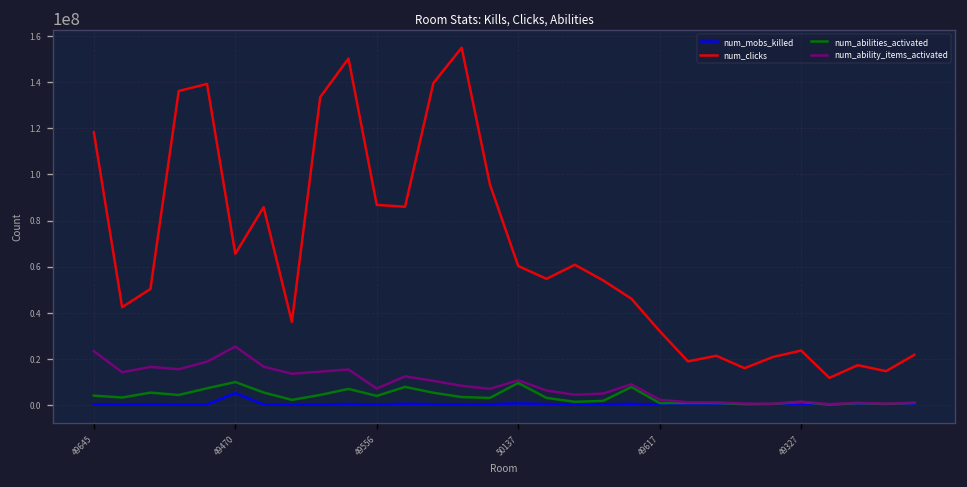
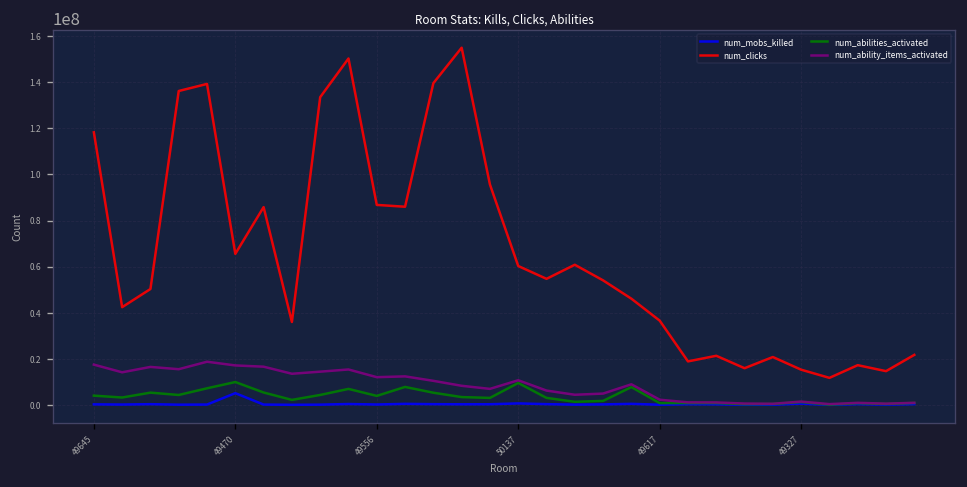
  {
    "num_mobs_killed": {
      "49645": 0,
      "49470": 5000000,
      "49556": 0,
      "50137": 1000000
    },
    "num_clicks": {
      "49645": 118000000,
      "49470": 66000000,
      "49556": 87000000,
      "50137": 60000000,
-     "49617": 32000000,
-     "49327": 24000000
+     "49617": 37000000,
+     "49327": 15000000
    },
    "num_abilities_activated": {
      "49645": 4000000,
      "49470": 10000000,
      "49556": 4000000
    },
    "num_ability_items_activated": {
-     "49645": 23000000,
-     "49470": 25000000,
-     "49556": 7000000,
+     "49645": 17000000,
+     "49470": 17000000,
+     "49556": 12000000,
      "49617": 2000000
    }
  }
